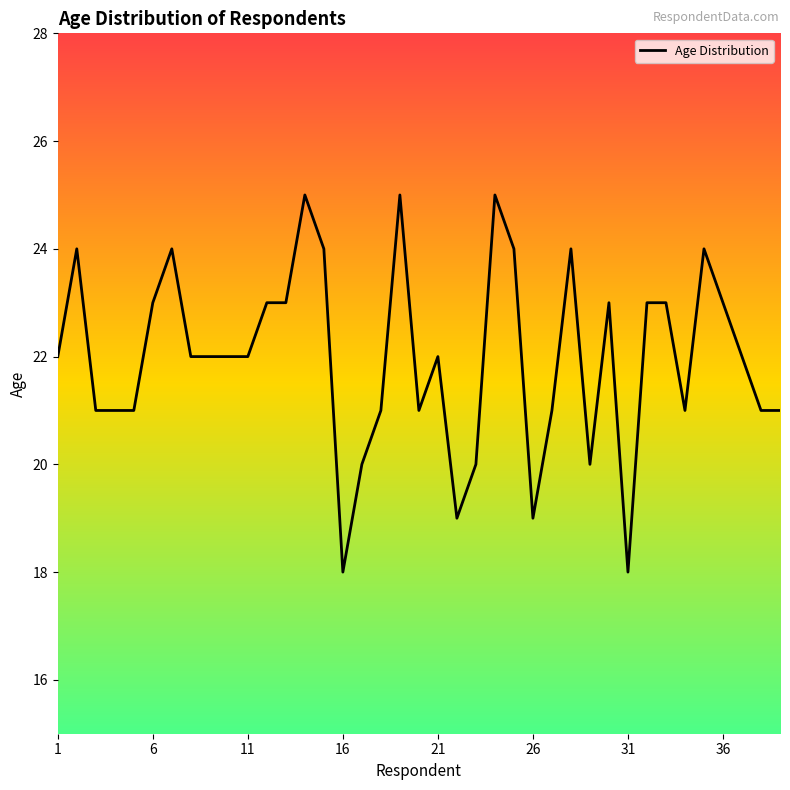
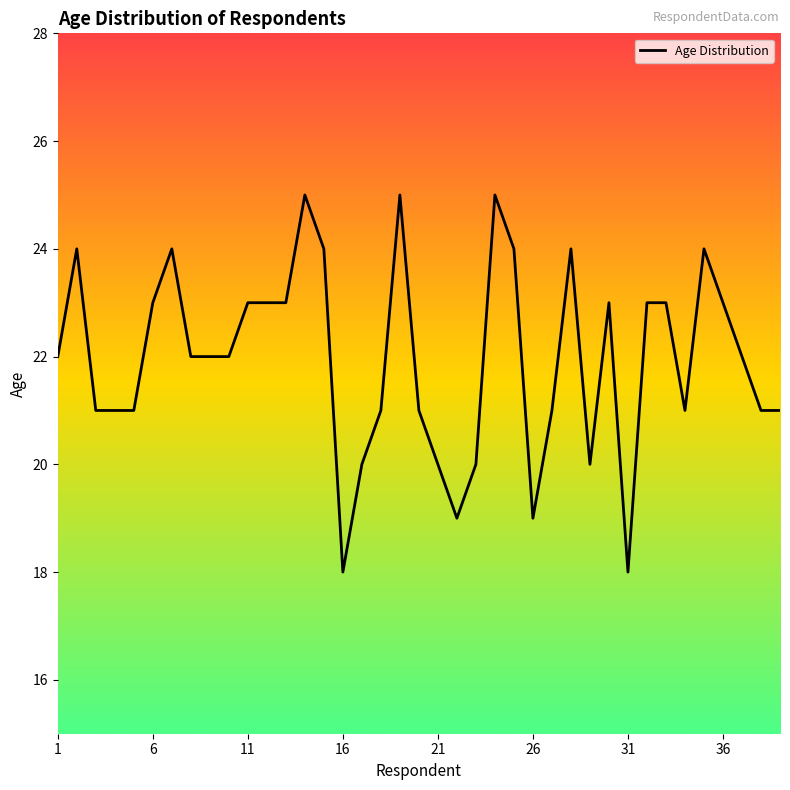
  {
    "1": 22,
    "6": 23,
-   "11": 22,
+   "11": 23,
    "16": 18,
-   "21": 22,
+   "21": 20,
    "26": 19,
    "31": 18,
    "36": 23
  }
